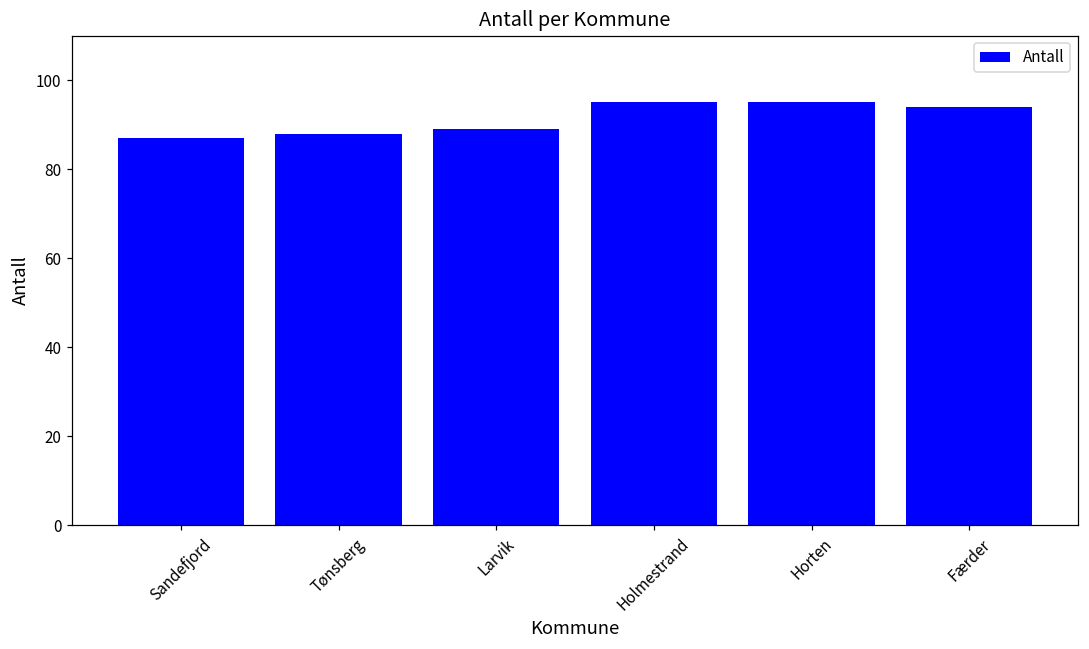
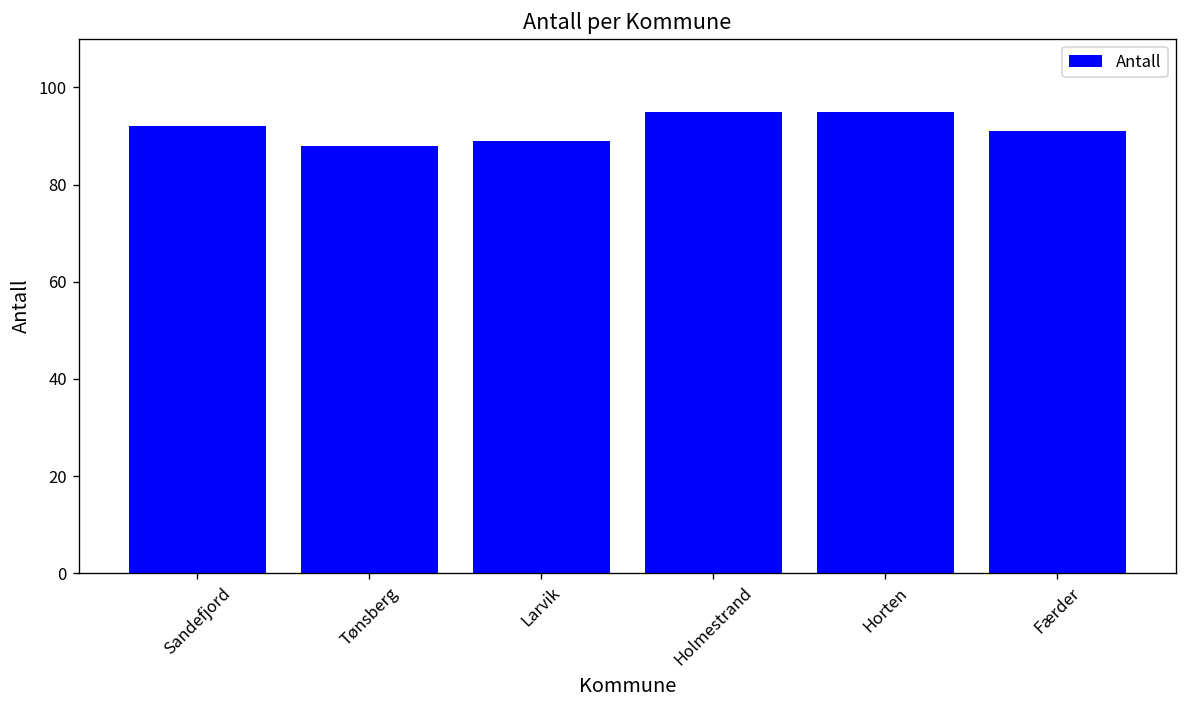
  {
-   "Sandefjord": 87,
+   "Sandefjord": 92,
    "Tønsberg": 88,
    "Larvik": 89,
    "Holmestrand": 95,
    "Horten": 95,
-   "Færder": 94
+   "Færder": 91
  }
